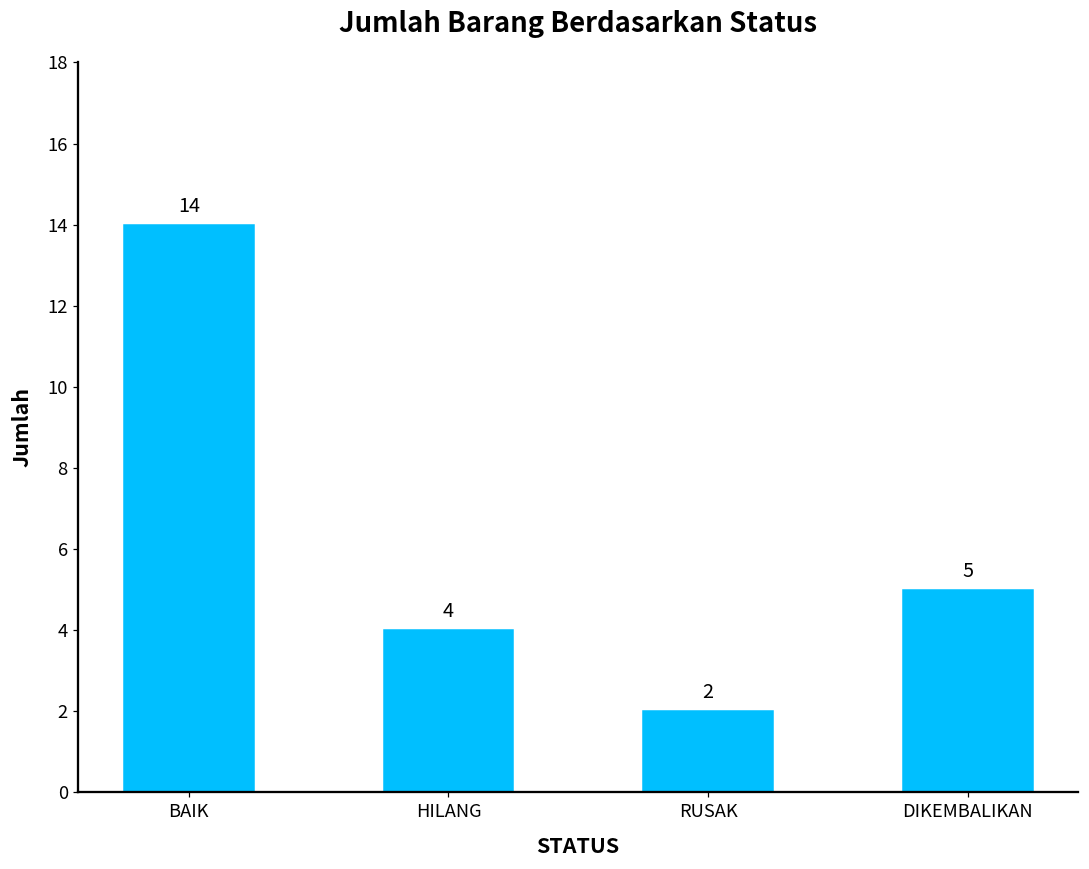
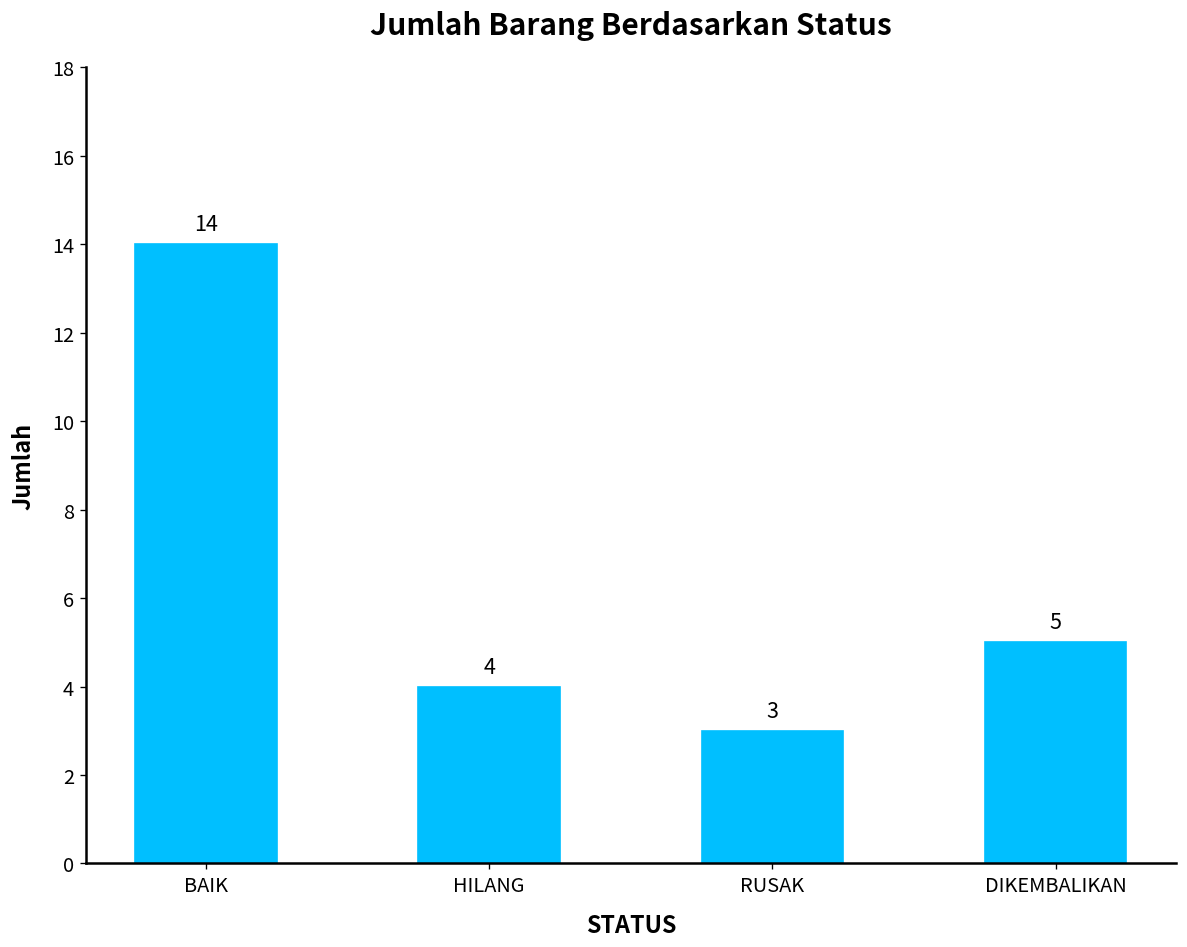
  {
    "BAIK": 14,
    "HILANG": 4,
-   "RUSAK": 2,
+   "RUSAK": 3,
    "DIKEMBALIKAN": 5
  }
